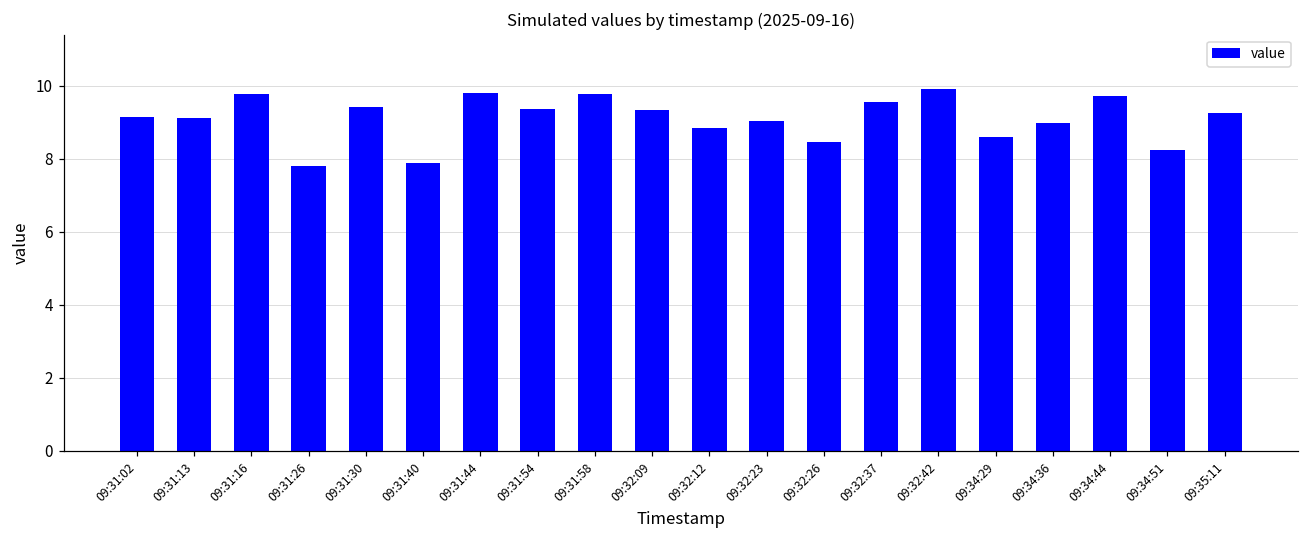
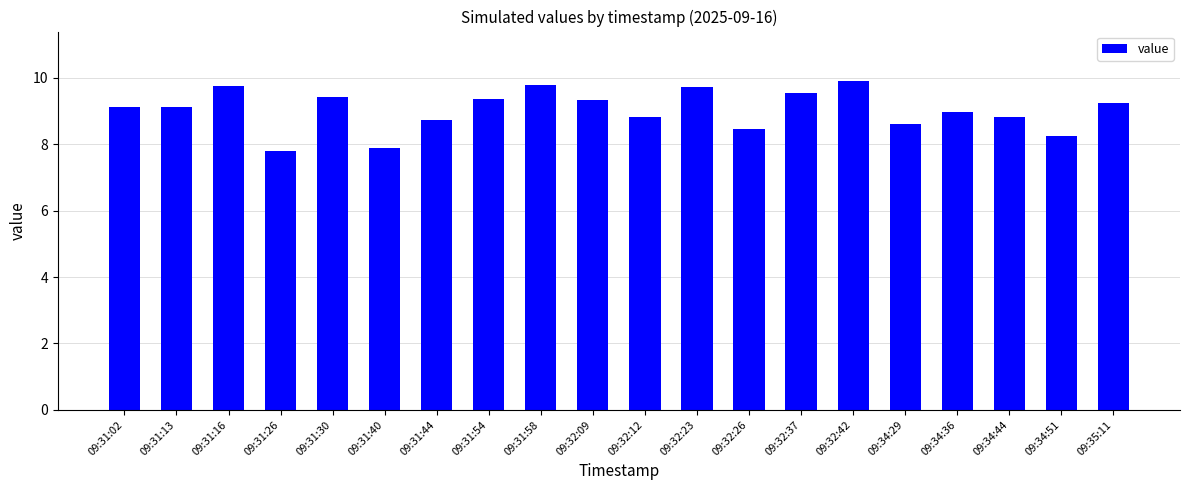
  {
    "09:31:02": 9.1,
    "09:31:13": 9.1,
    "09:31:16": 9.8,
    "09:31:26": 7.8,
    "09:31:30": 9.4,
    "09:31:40": 7.9,
-   "09:31:44": 9.8,
+   "09:31:44": 8.7,
    "09:31:54": 9.4,
    "09:31:58": 9.8,
    "09:32:09": 9.3,
    "09:32:12": 8.8,
-   "09:32:23": 9.0,
+   "09:32:23": 9.7,
    "09:32:26": 8.4,
    "09:32:37": 9.6,
    "09:32:42": 9.9,
    "09:34:29": 8.6,
    "09:34:36": 9.0,
-   "09:34:44": 9.7,
+   "09:34:44": 8.8,
    "09:34:51": 8.2,
    "09:35:11": 9.3
  }
